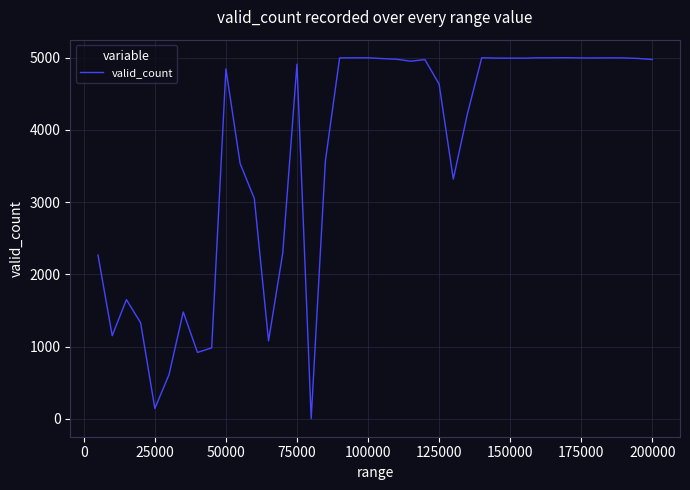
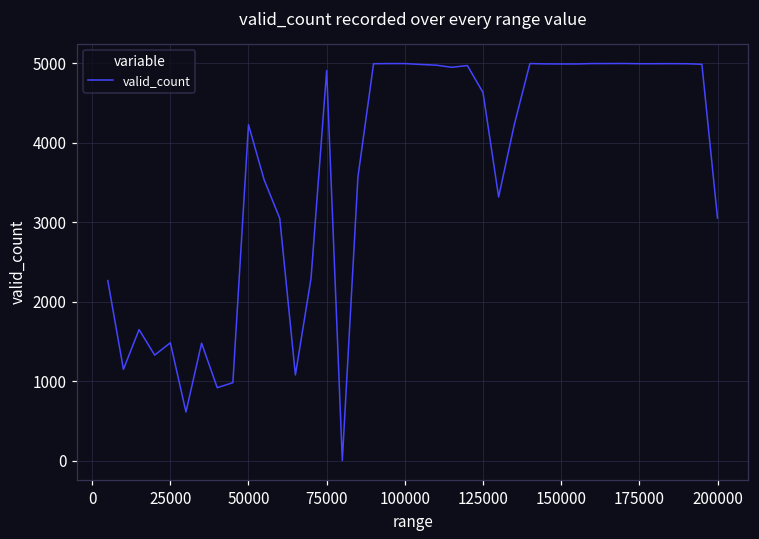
  {
-   "25000": 100,
-   "50000": 4800,
+   "25000": 1500,
+   "50000": 4200,
    "75000": 4900,
    "100000": 5000,
    "125000": 4600,
    "150000": 5000,
    "175000": 5000,
-   "200000": 5000
+   "200000": 3100
  }
